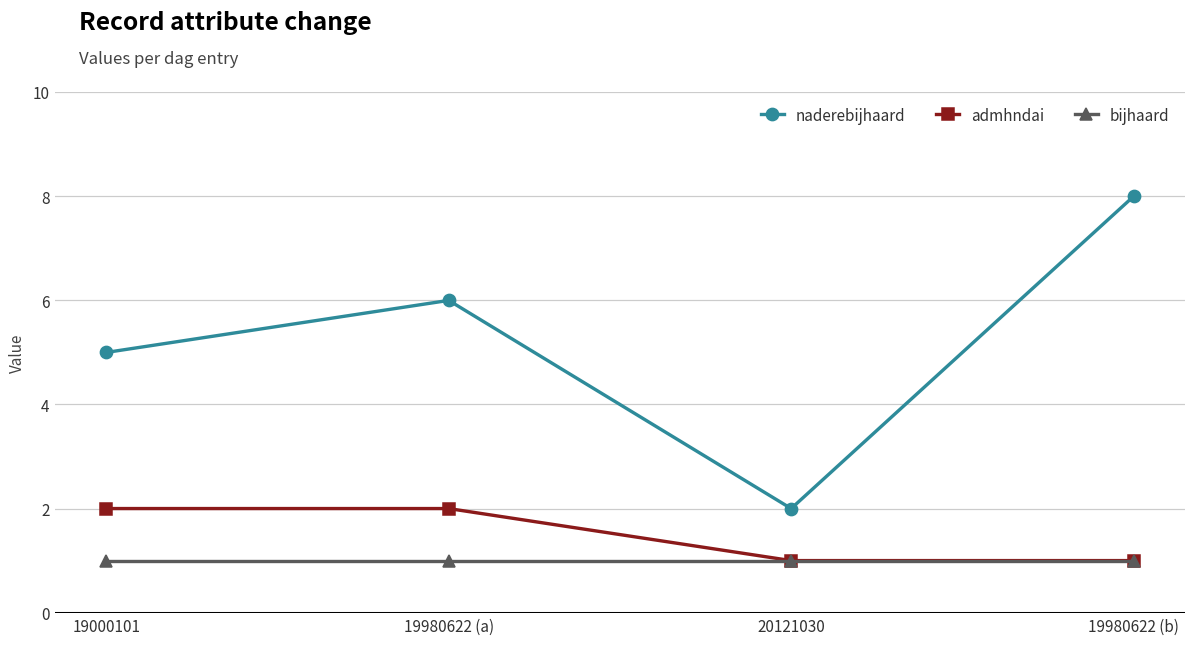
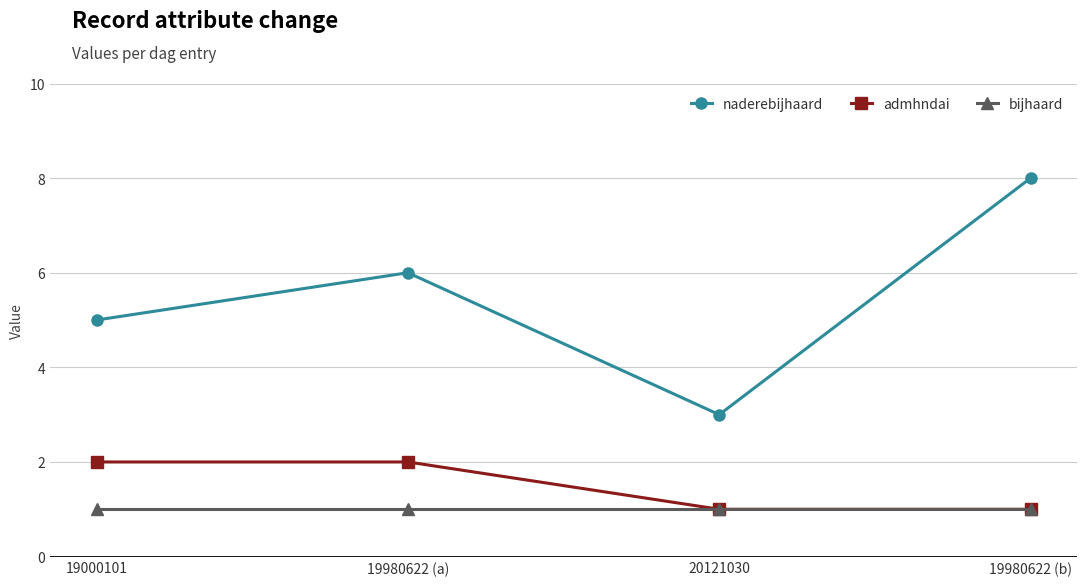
  {
    "naderebijhaard": {
      "19000101": 5,
      "19980622 (a)": 6,
-     "20121030": 2,
+     "20121030": 3,
      "19980622 (b)": 8
    },
    "admhndai": {
      "19000101": 2,
      "19980622 (a)": 2
    },
    "bijhaard": {
      "19000101": 1,
      "19980622 (a)": 1
    }
  }
